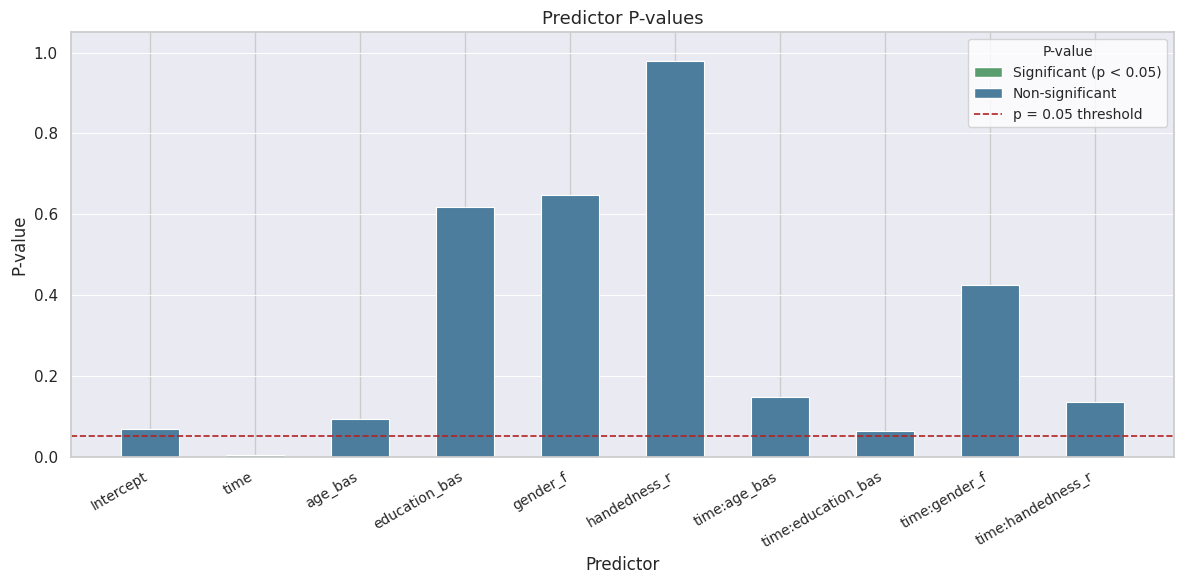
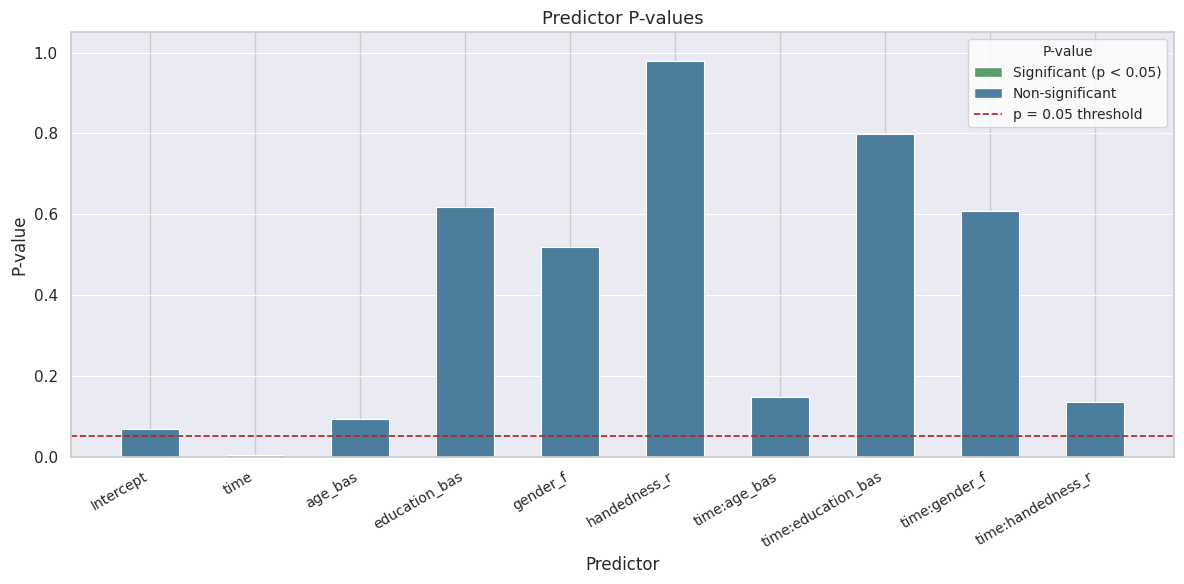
  {
    "Intercept": 0.07,
    "age_bas": 0.09,
    "education_bas": 0.62,
-   "gender_f": 0.65,
+   "gender_f": 0.52,
    "handedness_r": 0.98,
    "time:age_bas": 0.15,
-   "time:education_bas": 0.06,
-   "time:gender_f": 0.43,
+   "time:education_bas": 0.80,
+   "time:gender_f": 0.61,
    "time:handedness_r": 0.14
  }
